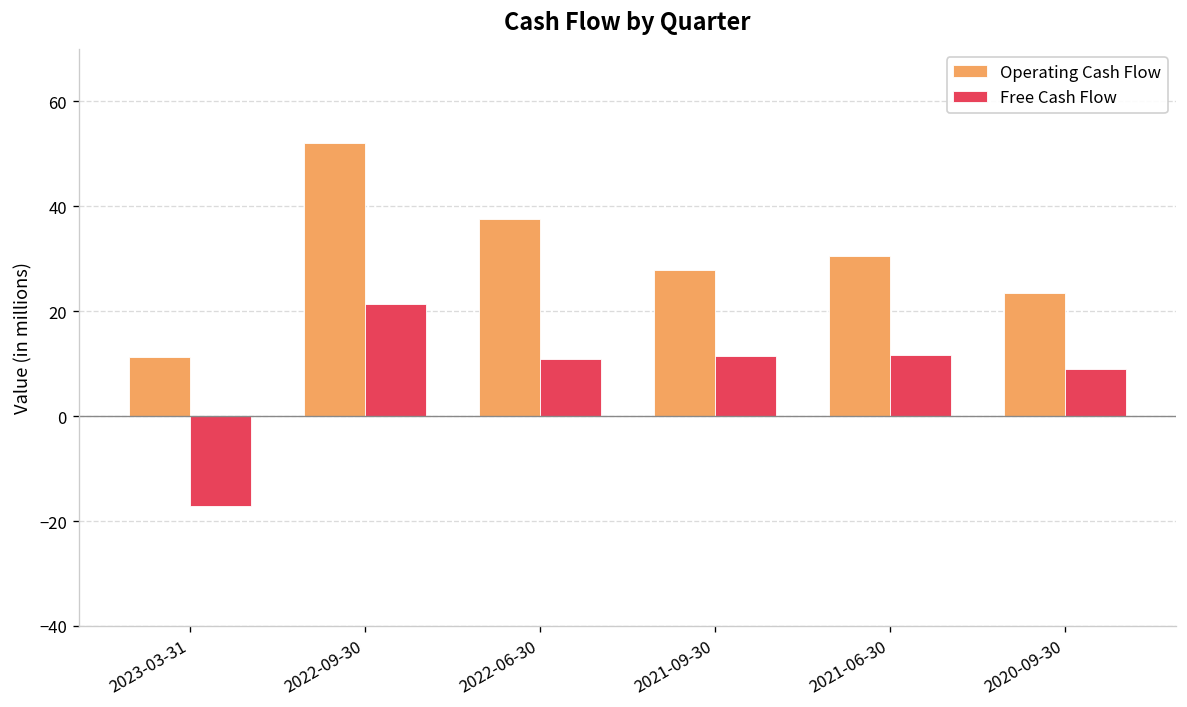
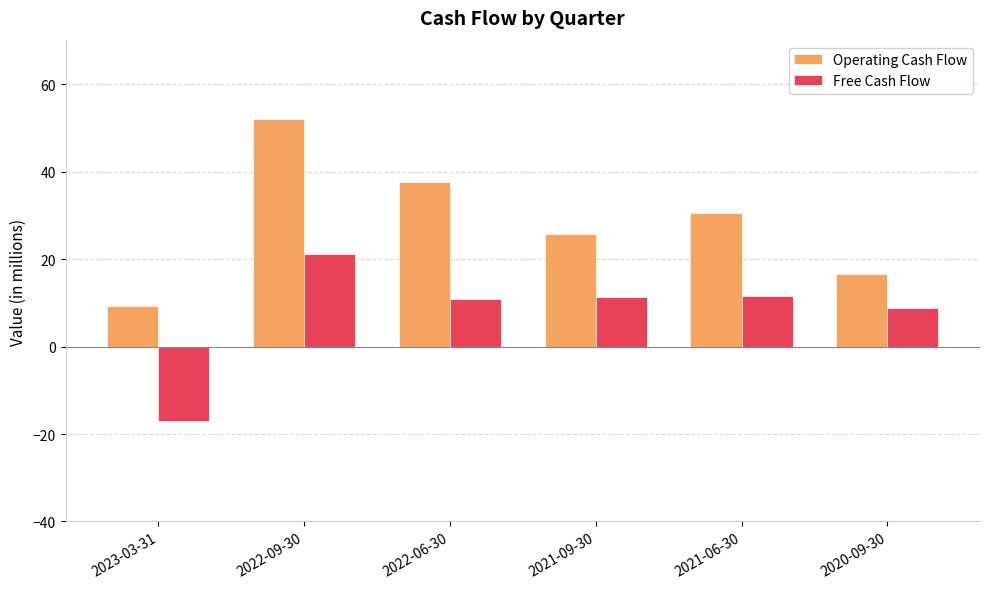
  {
    "Operating Cash Flow": {
-     "2023-03-31": 11,
+     "2023-03-31": 9,
      "2022-09-30": 52,
      "2022-06-30": 38,
-     "2021-09-30": 28,
+     "2021-09-30": 26,
      "2021-06-30": 31,
-     "2020-09-30": 23
+     "2020-09-30": 17
    },
    "Free Cash Flow": {
      "2023-03-31": -17,
      "2022-09-30": 21,
      "2022-06-30": 11,
      "2021-09-30": 11,
      "2021-06-30": 12,
      "2020-09-30": 9
    }
  }
